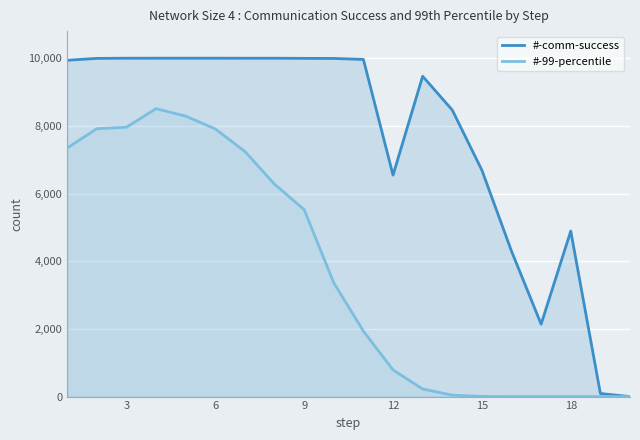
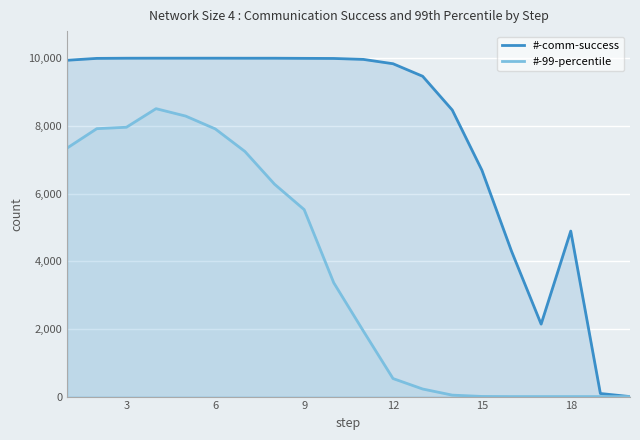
  {
    "#-comm-success": {
      "3": "10,000",
      "6": "10,000",
      "9": "10,000",
-     "12": "6,500",
+     "12": "9,800",
      "15": "6,700",
      "18": "4,900"
    },
    "#-99-percentile": {
      "3": "8,000",
      "6": "7,900",
      "9": "5,500",
-     "12": "800",
+     "12": "500",
      "15": "0",
      "18": "0"
    }
  }
